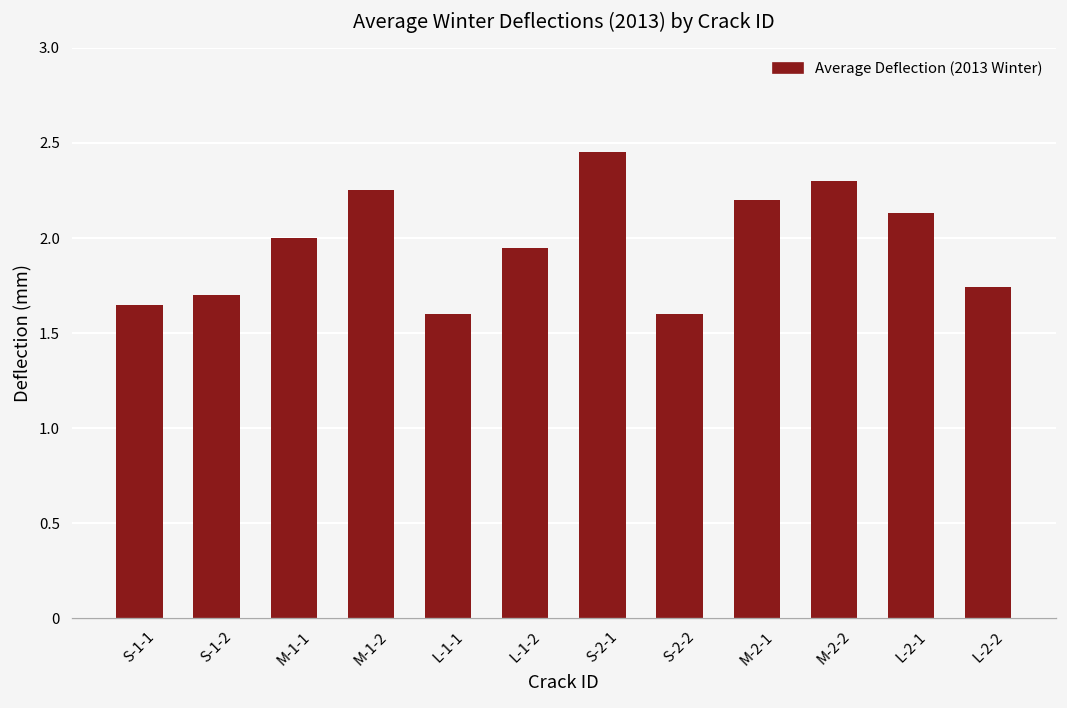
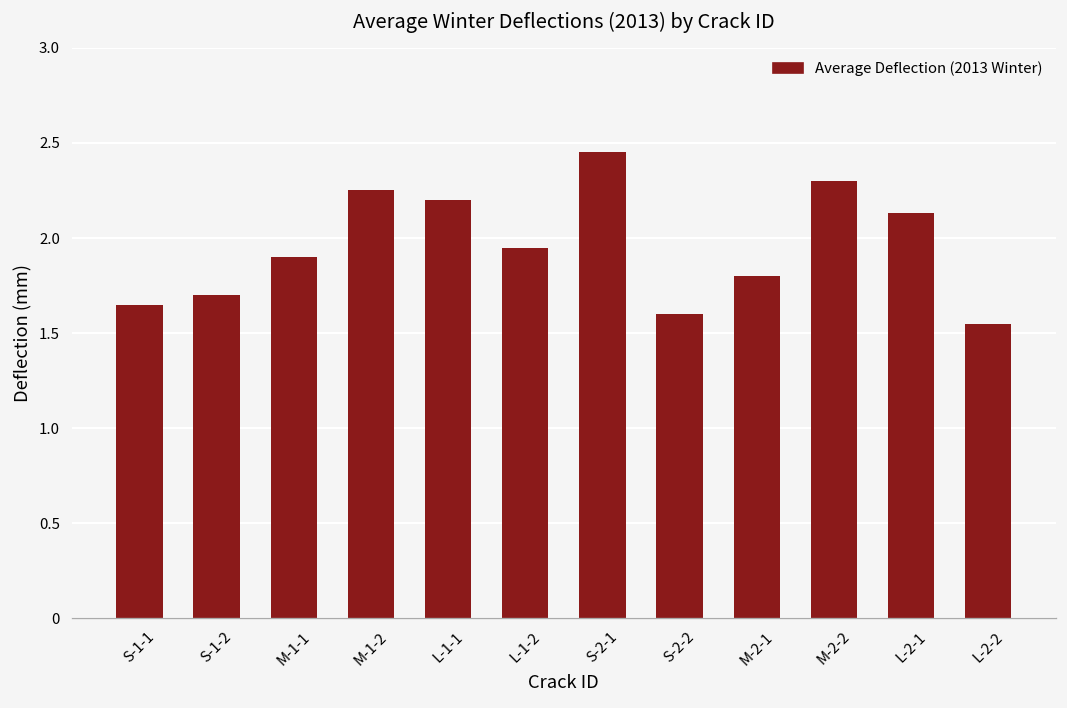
  {
    "S-1-1": 1.65,
    "S-1-2": 1.70,
-   "M-1-1": 2.0,
+   "M-1-1": 1.9,
    "M-1-2": 2.25,
-   "L-1-1": 1.6,
+   "L-1-1": 2.2,
    "L-1-2": 1.95,
    "S-2-1": 2.45,
    "S-2-2": 1.60,
-   "M-2-1": 2.2,
+   "M-2-1": 1.8,
    "M-2-2": 2.30,
    "L-2-1": 2.13,
-   "L-2-2": 1.74
+   "L-2-2": 1.55
  }
